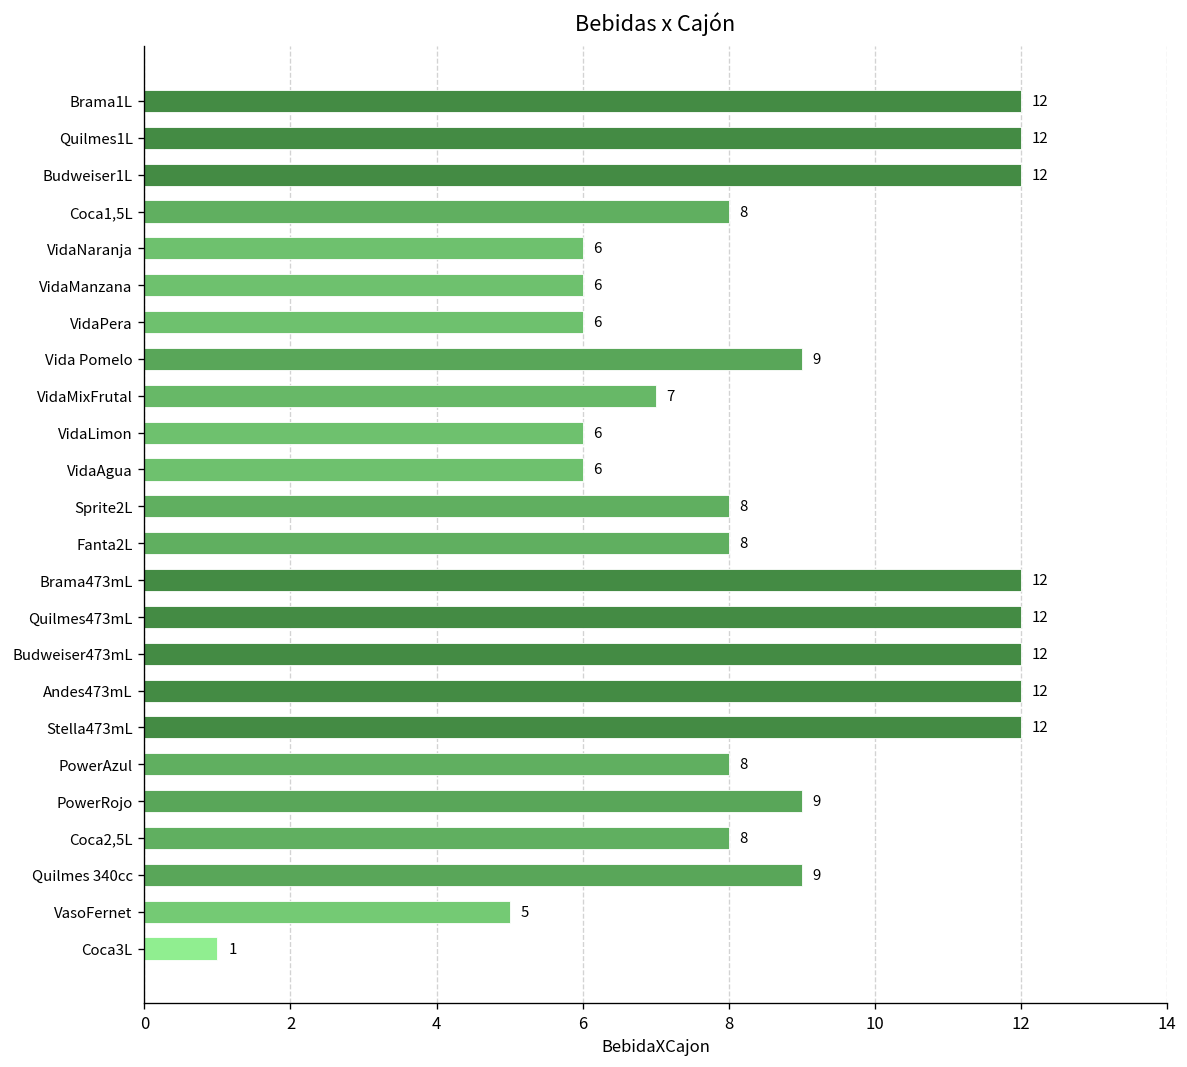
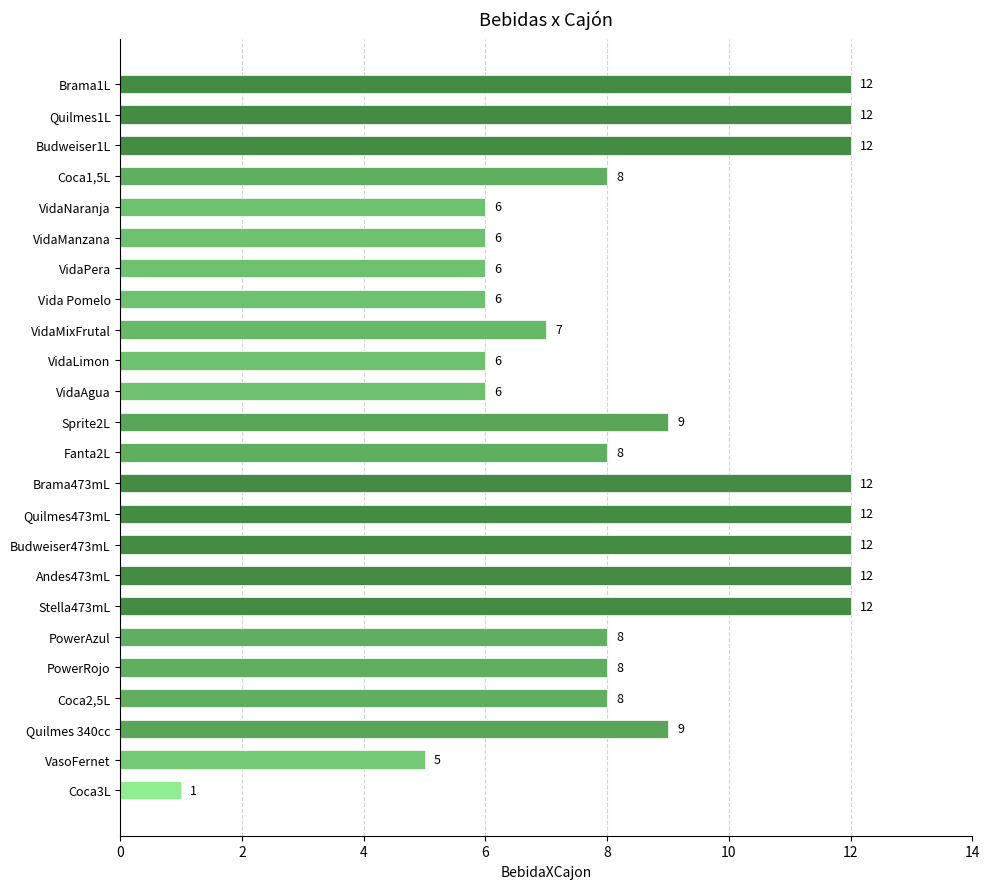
  {
    "Brama1L": 12,
    "Quilmes1L": 12,
    "Budweiser1L": 12,
    "Coca1,5L": 8,
    "VidaNaranja": 6,
    "VidaManzana": 6,
    "VidaPera": 6,
-   "Vida Pomelo": 9,
+   "Vida Pomelo": 6,
    "VidaMixFrutal": 7,
    "VidaLimon": 6,
    "VidaAgua": 6,
-   "Sprite2L": 8,
+   "Sprite2L": 9,
    "Fanta2L": 8,
    "Brama473mL": 12,
    "Quilmes473mL": 12,
    "Budweiser473mL": 12,
    "Andes473mL": 12,
    "Stella473mL": 12,
    "PowerAzul": 8,
-   "PowerRojo": 9,
+   "PowerRojo": 8,
    "Coca2,5L": 8,
    "Quilmes 340cc": 9,
    "VasoFernet": 5,
    "Coca3L": 1
  }
